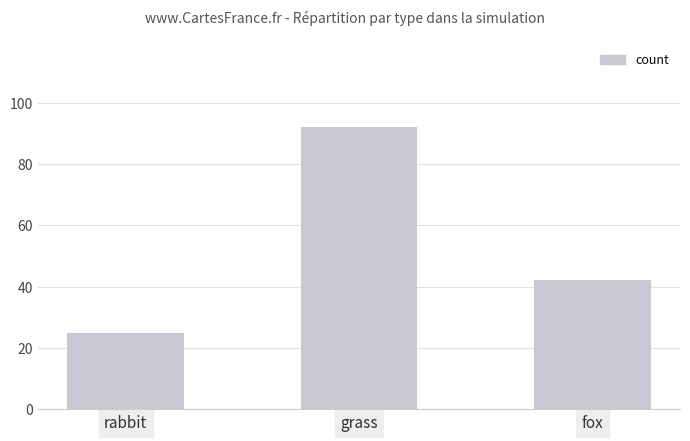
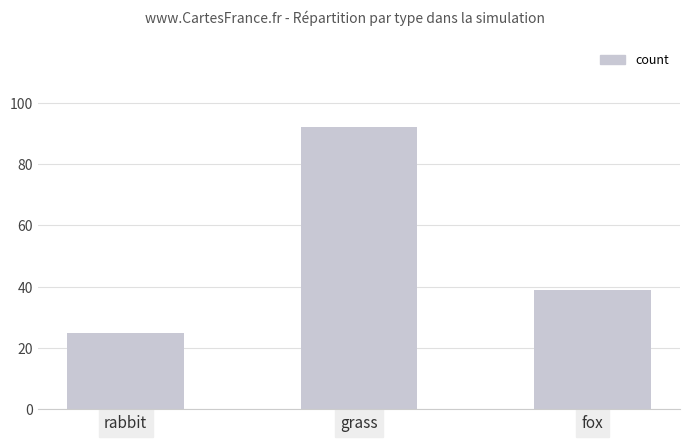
  {
    "rabbit": 25,
    "grass": 92,
-   "fox": 42
+   "fox": 39
  }
